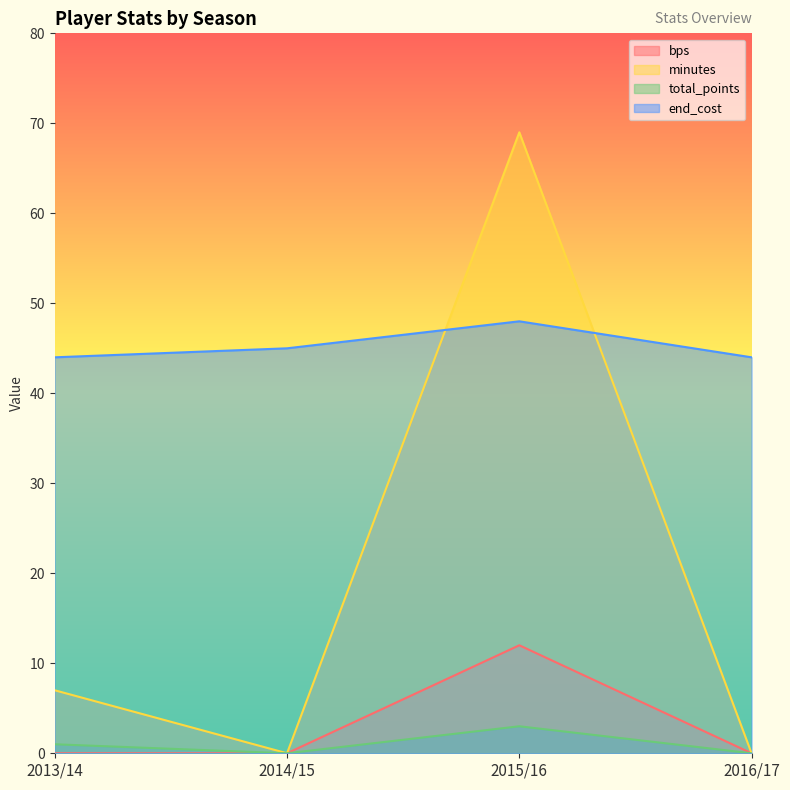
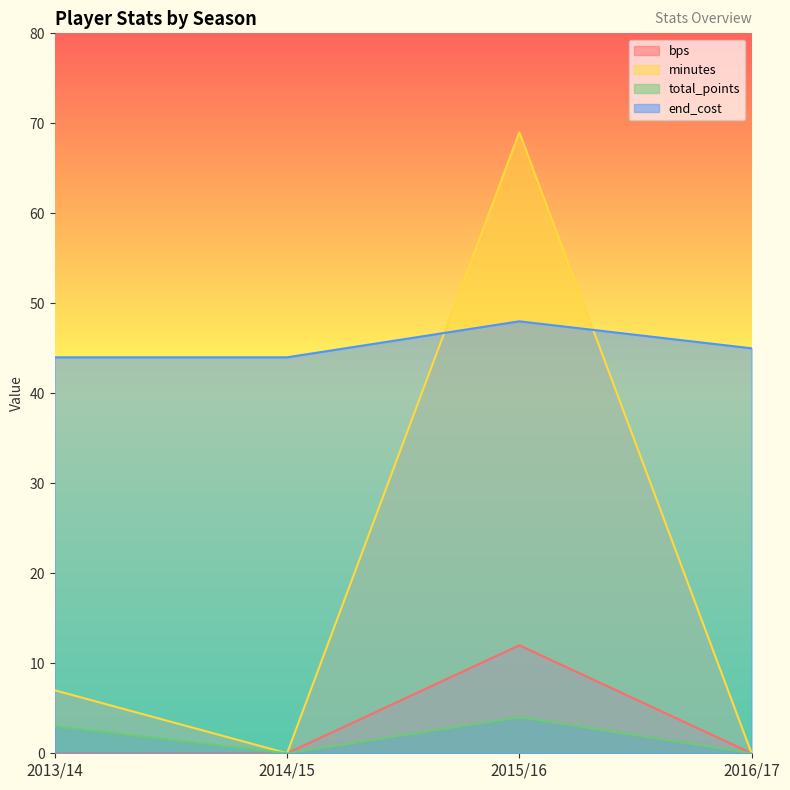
  {
    "bps": {
      "2013/14": 0,
      "2015/16": 12
    },
    "minutes": {
      "2013/14": 7,
      "2015/16": 69
    },
    "total_points": {
-     "2013/14": 1,
-     "2015/16": 3
+     "2013/14": 3,
+     "2015/16": 4
    },
    "end_cost": {
      "2013/14": 44,
-     "2014/15": 45,
+     "2014/15": 44,
      "2015/16": 48,
-     "2016/17": 44
+     "2016/17": 45
    }
  }
